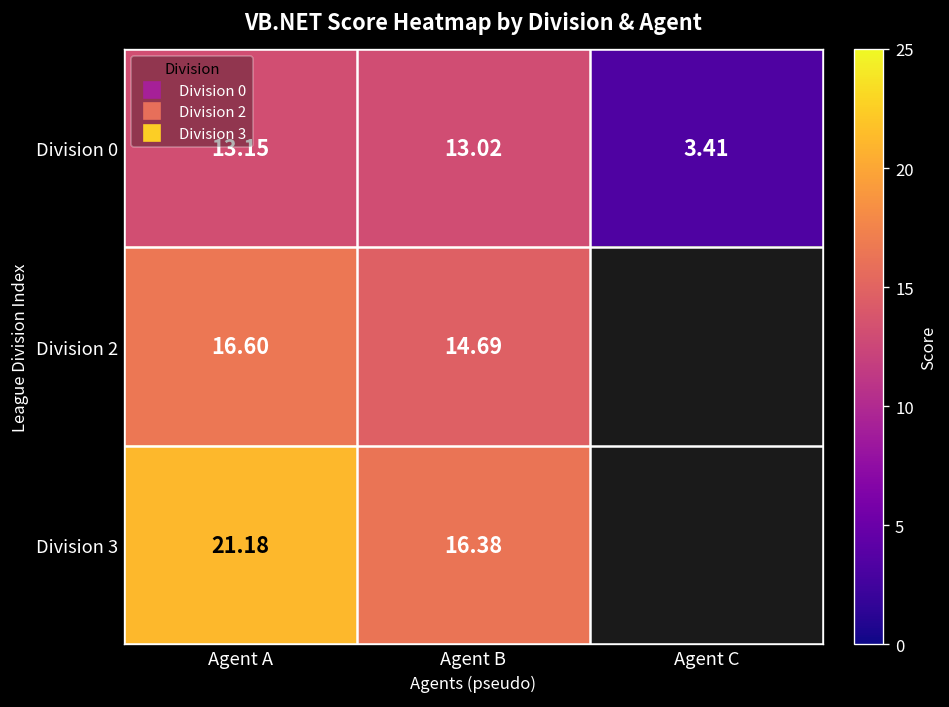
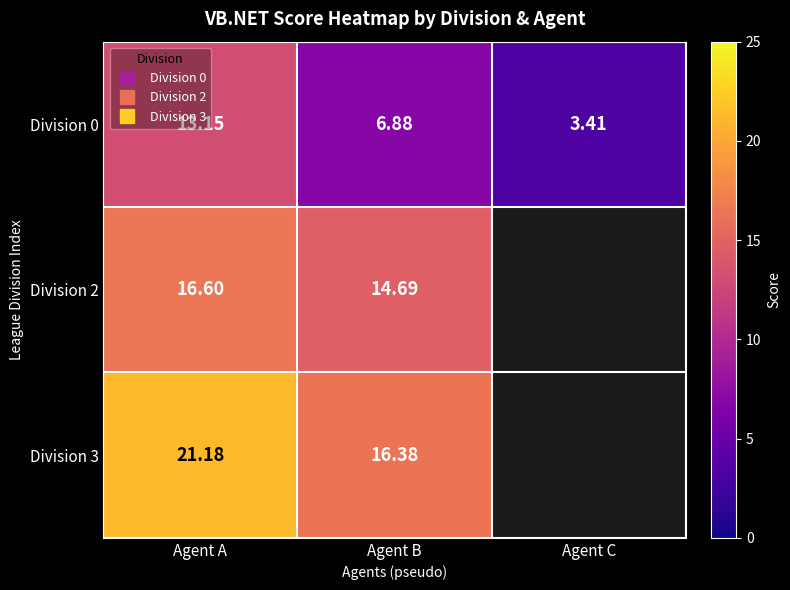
  {
    "Division 0": {
-     "Agent B": 13.02,
+     "Agent B": 6.88,
      "Agent C": 3.41
    },
    "Division 2": {
      "Agent A": 16.60,
      "Agent B": 14.69
    },
    "Division 3": {
      "Agent A": 21.18,
      "Agent B": 16.38
    }
  }
